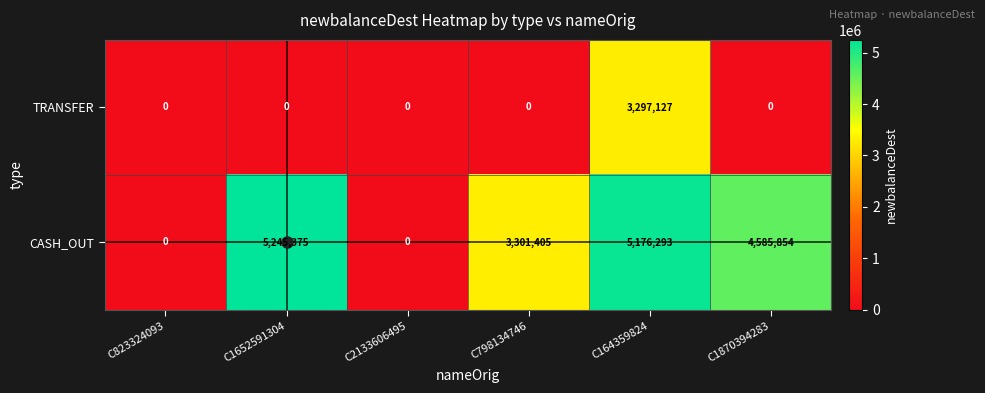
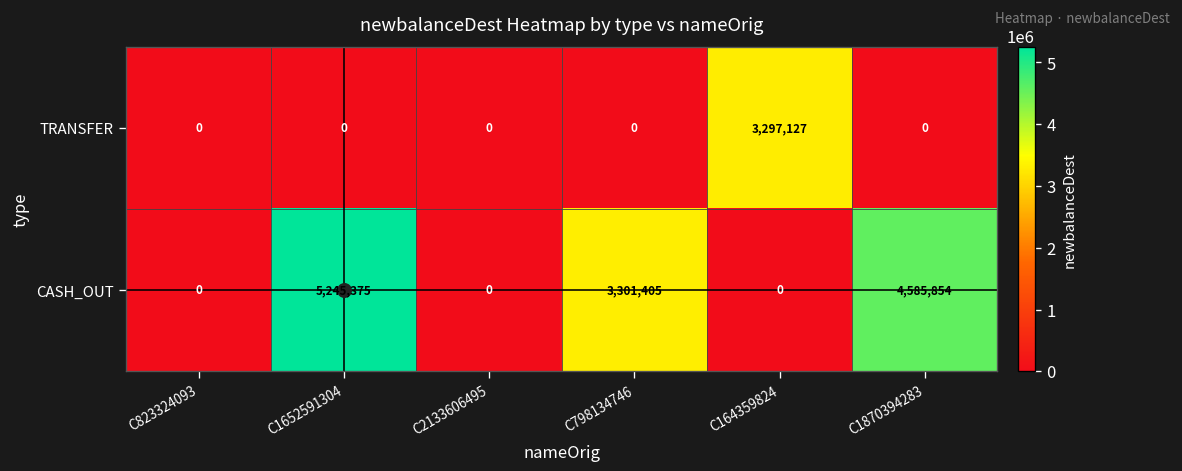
  {
    "TRANSFER": {
      "C823324093": "0",
      "C1652591304": "0",
      "C2133606495": "0",
      "C798134746": "0",
      "C164359824": "3,297,127",
      "C1870394283": "0"
    },
    "CASH_OUT": {
      "C823324093": "0",
      "C2133606495": "0",
      "C798134746": "3,301,405",
-     "C164359824": "5,176,293",
+     "C164359824": "0",
      "C1870394283": "4,585,854"
    }
  }
